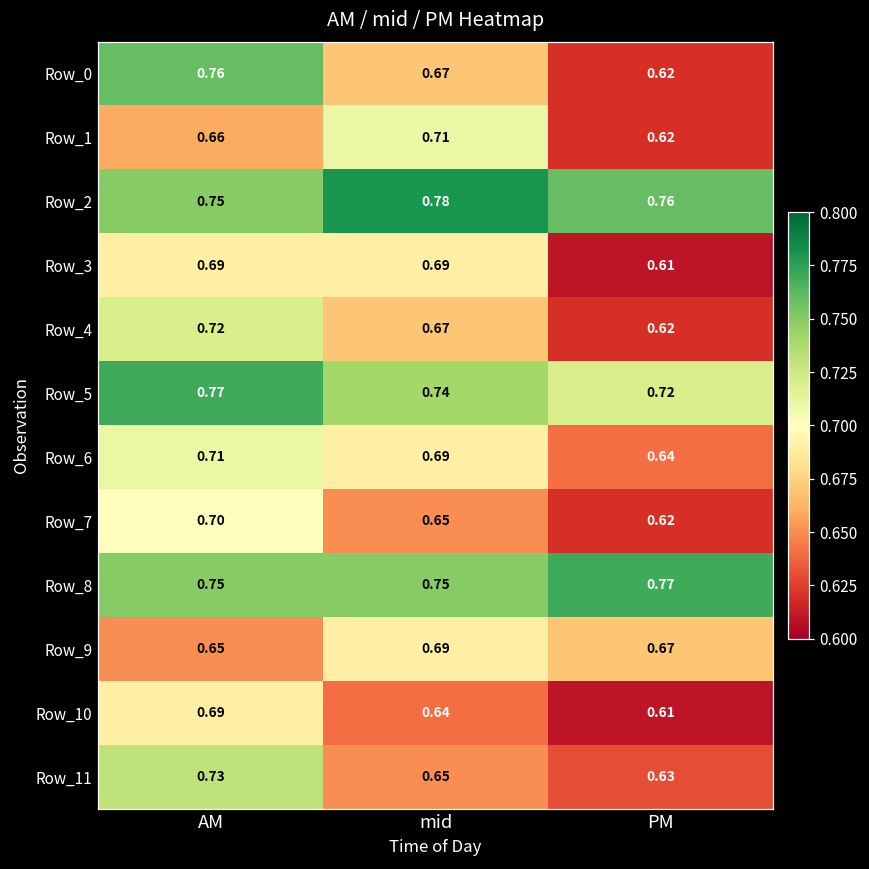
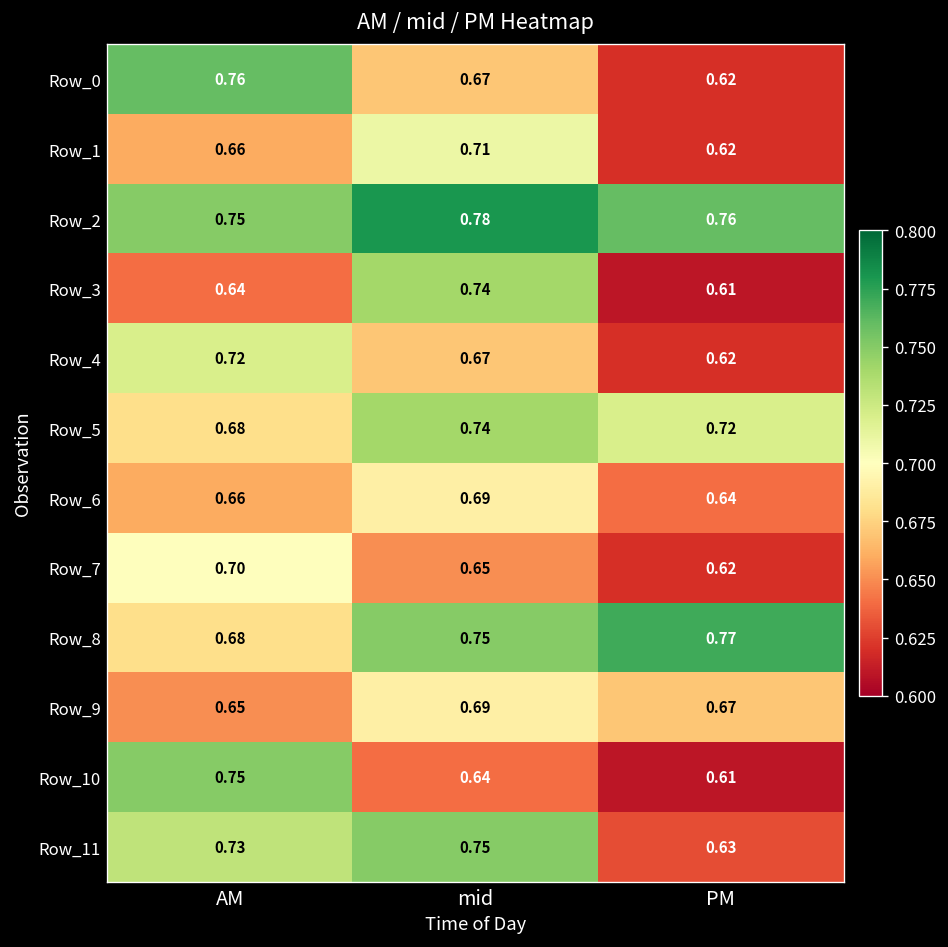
  {
    "Row_0": {
      "AM": 0.76,
      "mid": 0.67,
      "PM": 0.62
    },
    "Row_1": {
      "AM": 0.66,
      "mid": 0.71,
      "PM": 0.62
    },
    "Row_2": {
      "AM": 0.75,
      "mid": 0.78,
      "PM": 0.76
    },
    "Row_3": {
-     "AM": 0.69,
-     "mid": 0.69,
+     "AM": 0.64,
+     "mid": 0.74,
      "PM": 0.61
    },
    "Row_4": {
      "AM": 0.72,
      "mid": 0.67,
      "PM": 0.62
    },
    "Row_5": {
-     "AM": 0.77,
+     "AM": 0.68,
      "mid": 0.74,
      "PM": 0.72
    },
    "Row_6": {
-     "AM": 0.71,
+     "AM": 0.66,
      "mid": 0.69,
      "PM": 0.64
    },
    "Row_7": {
      "AM": 0.70,
      "mid": 0.65,
      "PM": 0.62
    },
    "Row_8": {
-     "AM": 0.75,
+     "AM": 0.68,
      "mid": 0.75,
      "PM": 0.77
    },
    "Row_9": {
      "AM": 0.65,
      "mid": 0.69,
      "PM": 0.67
    },
    "Row_10": {
-     "AM": 0.69,
+     "AM": 0.75,
      "mid": 0.64,
      "PM": 0.61
    },
    "Row_11": {
      "AM": 0.73,
-     "mid": 0.65,
+     "mid": 0.75,
      "PM": 0.63
    }
  }
